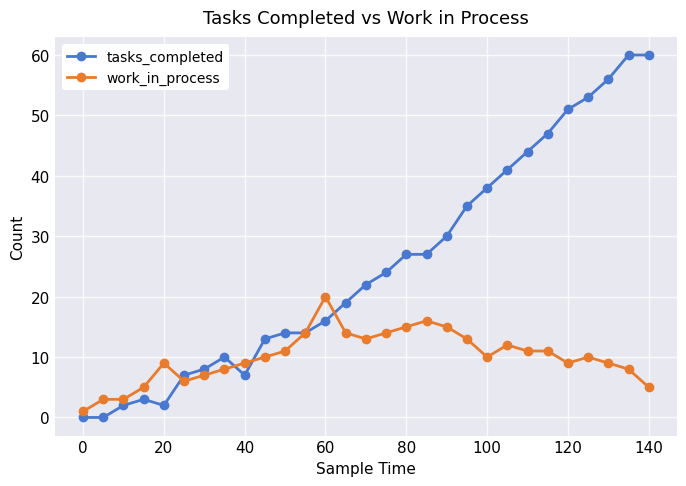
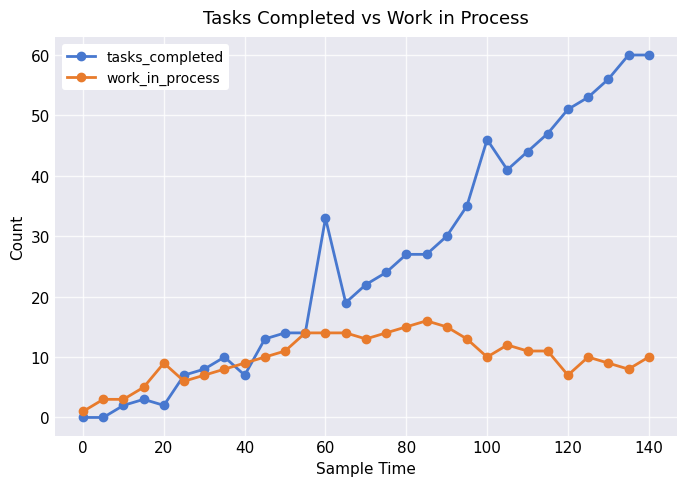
  {
    "tasks_completed": {
      "0": 0,
      "20": 2,
      "40": 7,
-     "60": 16,
+     "60": 33,
      "80": 27,
-     "100": 38,
+     "100": 46,
      "120": 51,
      "140": 60
    },
    "work_in_process": {
      "0": 1,
      "20": 9,
      "40": 9,
-     "60": 20,
+     "60": 14,
      "80": 15,
      "100": 10,
-     "120": 9,
-     "140": 5
+     "120": 7,
+     "140": 10
    }
  }
